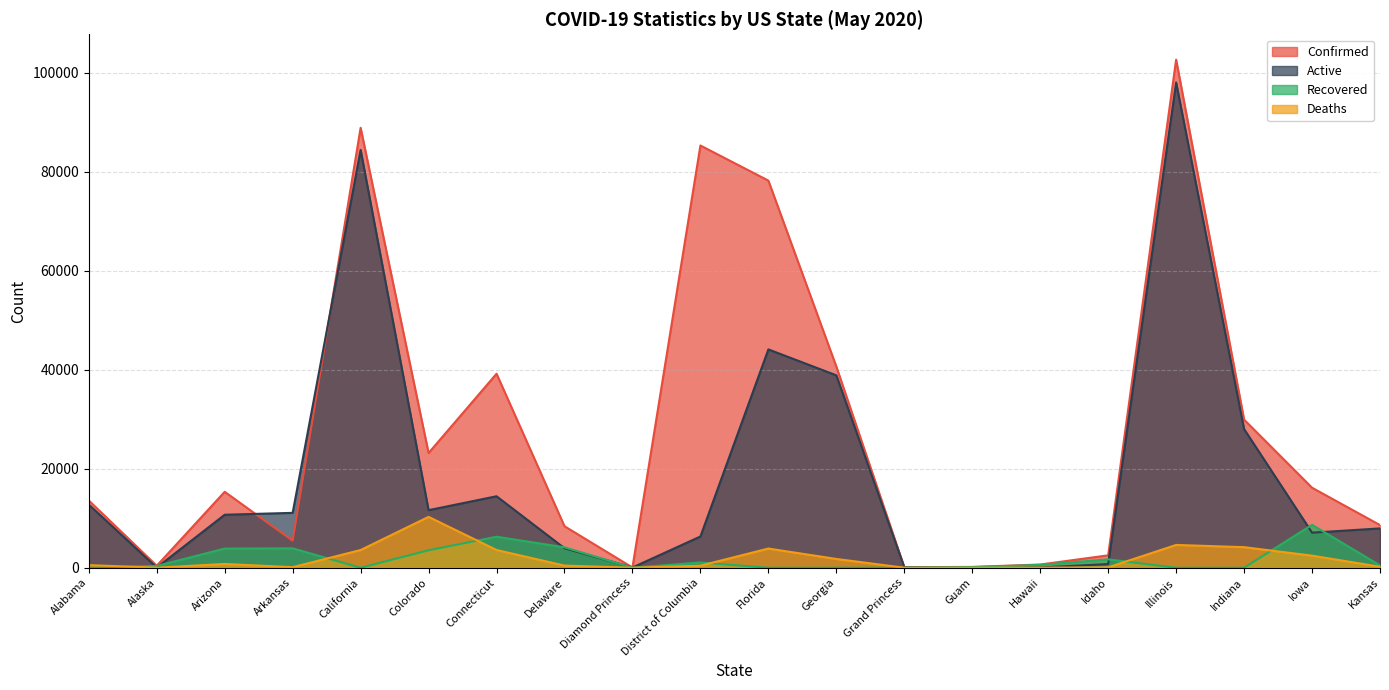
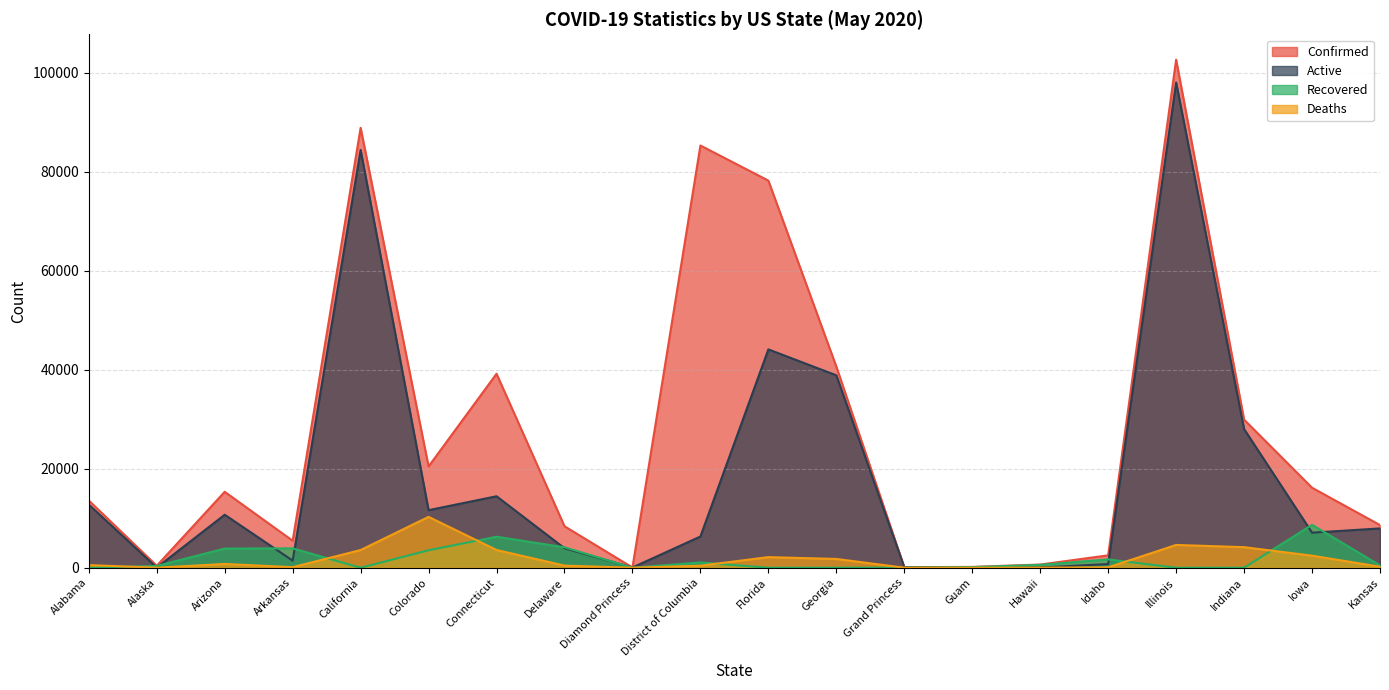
  {
    "Confirmed": {
      "Alabama": 14000,
      "Arizona": 15000,
      "Arkansas": 5000,
      "California": 89000,
-     "Colorado": 23000,
+     "Colorado": 20000,
      "Connecticut": 39000,
      "Delaware": 8000,
      "District of Columbia": 85000,
      "Florida": 78000,
      "Georgia": 41000,
      "Idaho": 3000,
      "Illinois": 103000,
      "Indiana": 30000,
      "Iowa": 16000,
      "Kansas": 9000
    },
    "Active": {
      "Alabama": 13000,
      "Arizona": 11000,
-     "Arkansas": 11000,
+     "Arkansas": 1000,
      "California": 84000,
      "Colorado": 12000,
      "Connecticut": 14000,
      "District of Columbia": 6000,
      "Florida": 44000,
      "Georgia": 39000,
      "Idaho": 1000,
      "Illinois": 98000,
      "Indiana": 28000,
      "Iowa": 7000,
      "Kansas": 8000
    },
    "Recovered": {
      "Alabama": 0,
      "Arizona": 4000,
      "Arkansas": 4000,
      "California": 0,
      "Colorado": 4000,
      "Connecticut": 6000,
      "District of Columbia": 1000,
      "Florida": 0,
      "Georgia": 0,
      "Idaho": 2000,
      "Illinois": 0,
      "Indiana": 0,
      "Iowa": 9000
    },
    "Deaths": {
      "Alabama": 1000,
      "Arizona": 1000,
      "Arkansas": 0,
      "California": 4000,
      "Colorado": 10000,
      "Connecticut": 4000,
      "Delaware": 0,
      "District of Columbia": 0,
-     "Florida": 4000,
+     "Florida": 2000,
      "Georgia": 2000,
      "Idaho": 0,
      "Illinois": 5000,
      "Indiana": 4000,
      "Iowa": 2000
    }
  }
